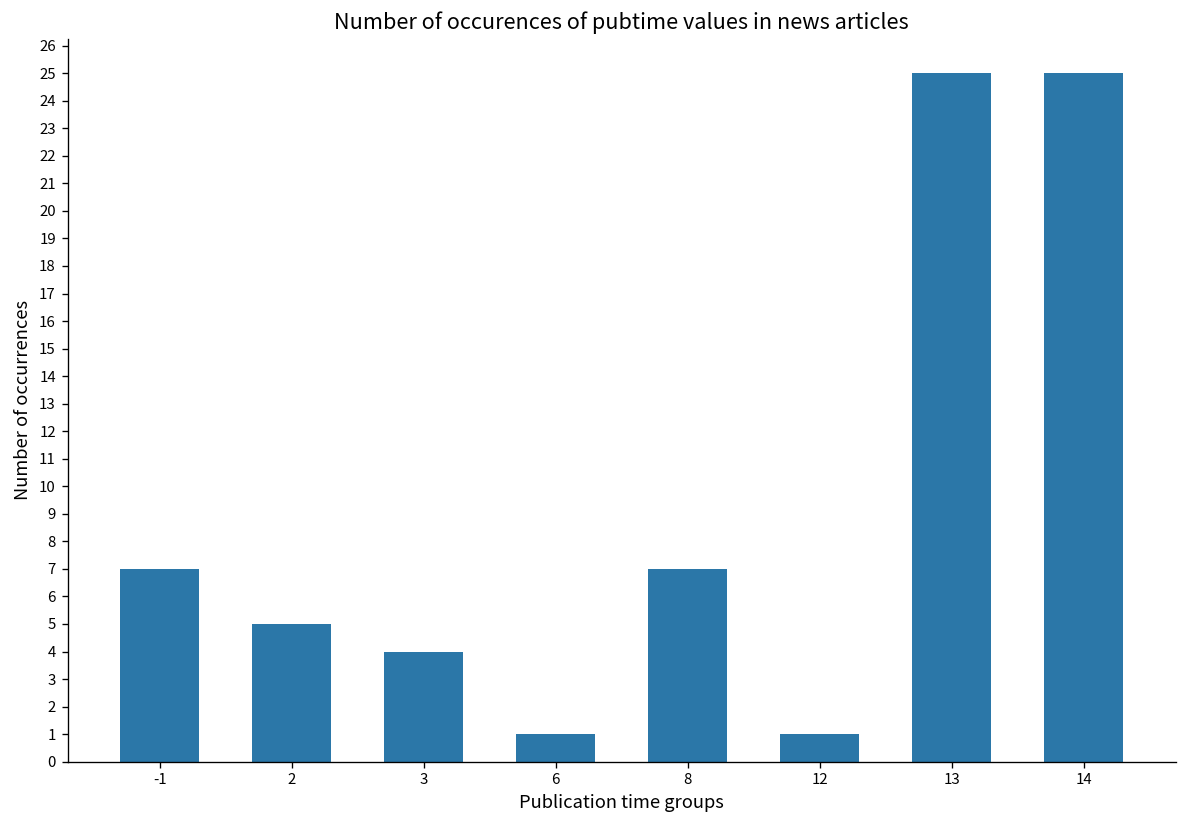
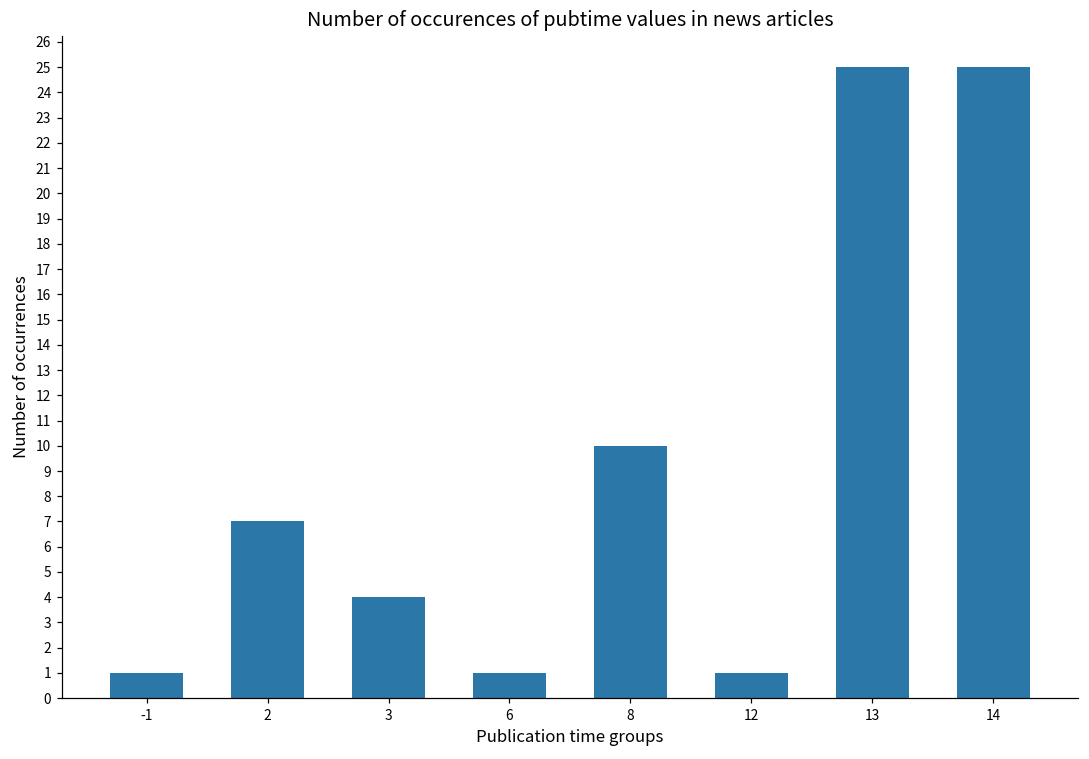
  {
-   "-1": 7,
-   "2": 5,
+   "-1": 1,
+   "2": 7,
    "3": 4,
    "6": 1,
-   "8": 7,
+   "8": 10,
    "12": 1,
    "13": 25,
    "14": 25
  }
